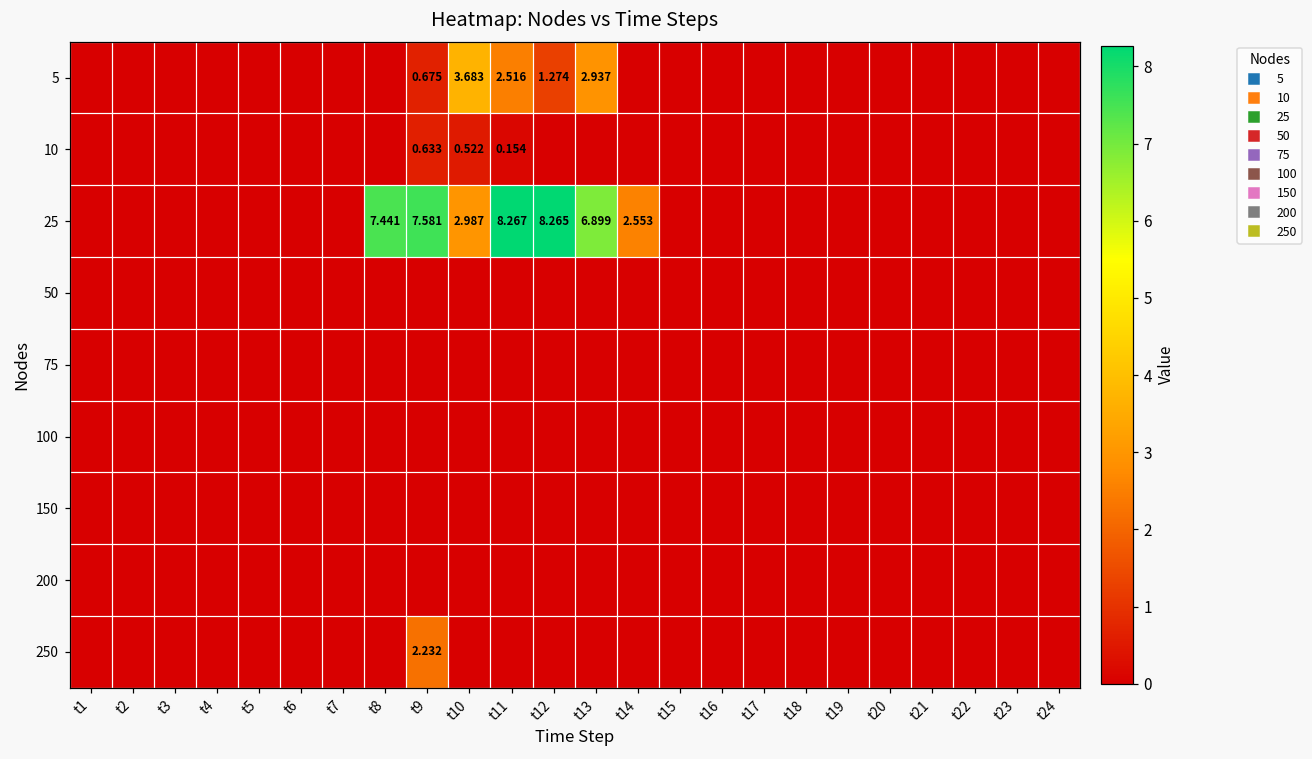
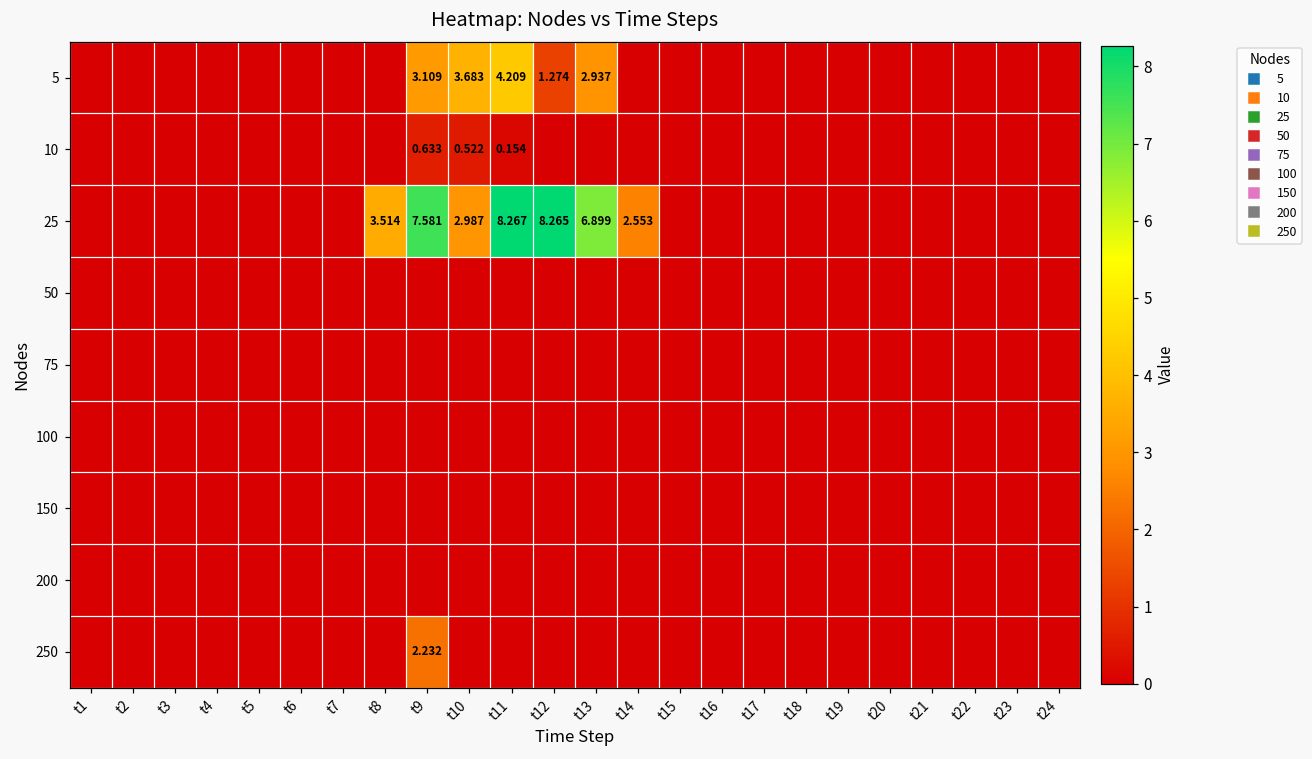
  {
    "5": {
-     "t9": 0.675,
+     "t9": 3.109,
      "t10": 3.683,
-     "t11": 2.516,
+     "t11": 4.209,
      "t12": 1.274,
      "t13": 2.937
    },
    "10": {
      "t9": 0.633,
      "t10": 0.522,
      "t11": 0.154
    },
    "25": {
-     "t8": 7.441,
+     "t8": 3.514,
      "t9": 7.581,
      "t10": 2.987,
      "t11": 8.267,
      "t12": 8.265,
      "t13": 6.899,
      "t14": 2.553
    },
    "250": {
      "t9": 2.232
    }
  }
